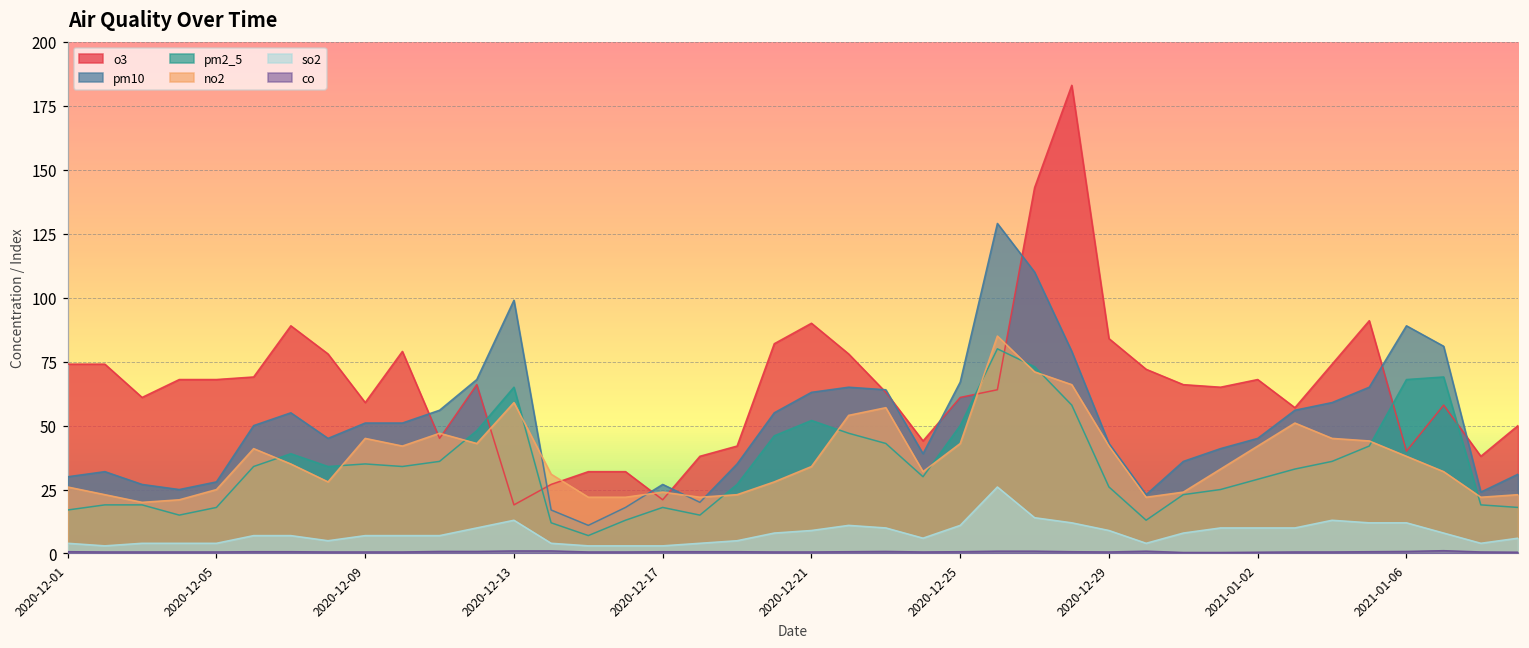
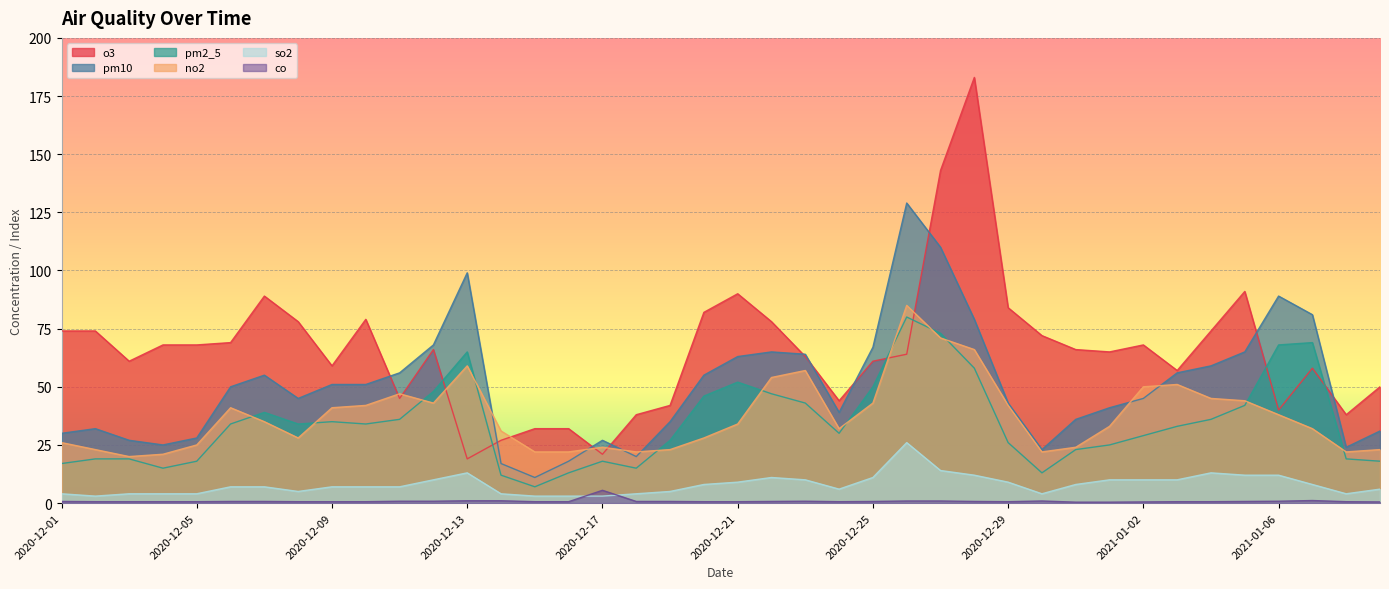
  {
    "o3": {
      "2020-12-01": 74,
      "2020-12-05": 68,
      "2020-12-09": 59,
      "2020-12-13": 19,
      "2020-12-17": 21,
      "2020-12-21": 90,
      "2020-12-25": 61,
      "2020-12-29": 84,
      "2021-01-02": 68,
      "2021-01-06": 40
    },
    "no2": {
      "2020-12-01": 26,
      "2020-12-05": 25,
-     "2020-12-09": 45,
+     "2020-12-09": 41,
      "2020-12-13": 59,
      "2020-12-17": 24,
      "2020-12-21": 34,
      "2020-12-25": 43,
-     "2021-01-02": 42,
+     "2021-01-02": 50,
      "2021-01-06": 38
    },
    "so2": {
      "2020-12-01": 4,
      "2020-12-05": 4,
      "2020-12-09": 7,
      "2020-12-13": 13,
      "2020-12-17": 3,
      "2020-12-21": 9,
      "2020-12-25": 11,
      "2020-12-29": 9,
      "2021-01-02": 10,
      "2021-01-06": 12
    },
    "co": {
      "2020-12-01": 1,
      "2020-12-05": 1,
      "2020-12-09": 1,
      "2020-12-13": 1,
-     "2020-12-17": 1,
+     "2020-12-17": 6,
      "2020-12-21": 1,
      "2020-12-25": 1,
      "2020-12-29": 1,
      "2021-01-02": 1,
      "2021-01-06": 1
    }
  }
